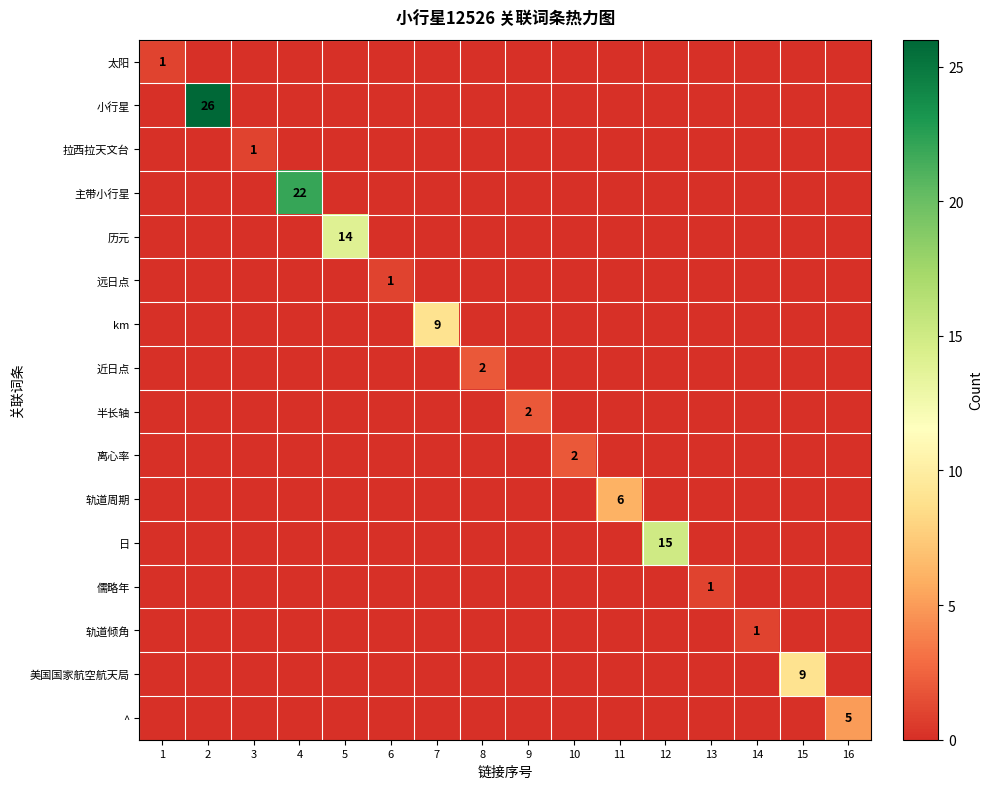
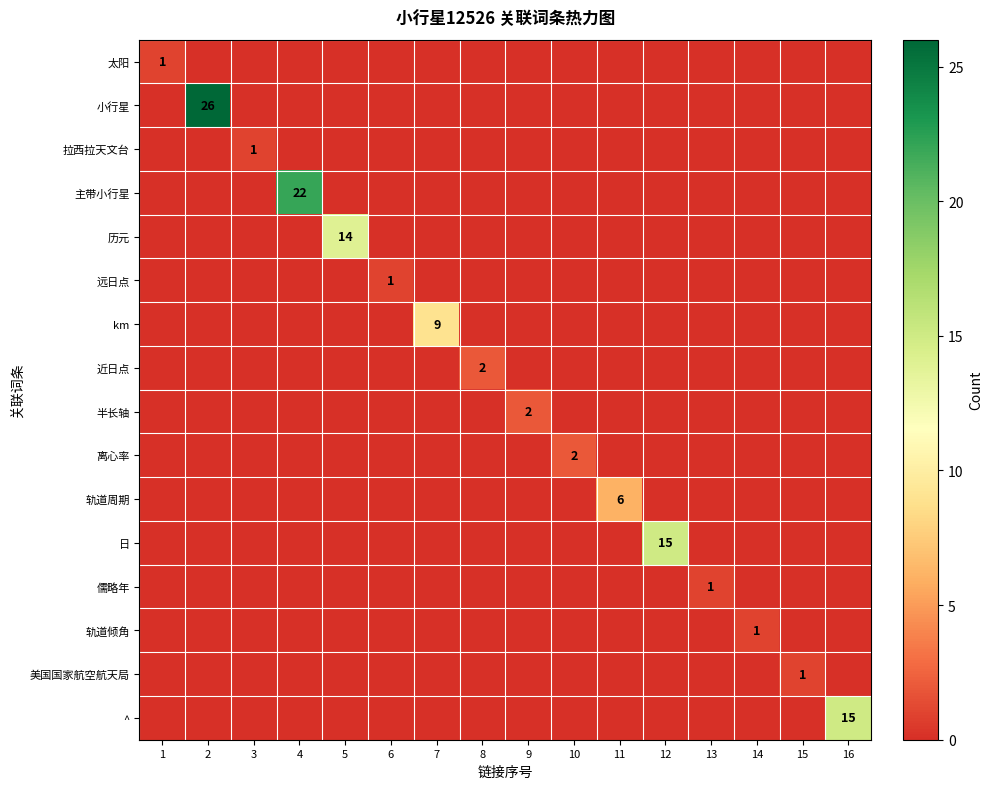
  {
    "太阳": {
      "1": 1
    },
    "小行星": {
      "2": 26
    },
    "拉西拉天文台": {
      "3": 1
    },
    "主带小行星": {
      "4": 22
    },
    "历元": {
      "5": 14
    },
    "远日点": {
      "6": 1
    },
    "km": {
      "7": 9
    },
    "近日点": {
      "8": 2
    },
    "半长轴": {
      "9": 2
    },
    "离心率": {
      "10": 2
    },
    "轨道周期": {
      "11": 6
    },
    "日": {
      "12": 15
    },
    "儒略年": {
      "13": 1
    },
    "轨道倾角": {
      "14": 1
    },
    "美国国家航空航天局": {
-     "15": 9
+     "15": 1
    },
    "^": {
-     "16": 5
+     "16": 15
    }
  }
